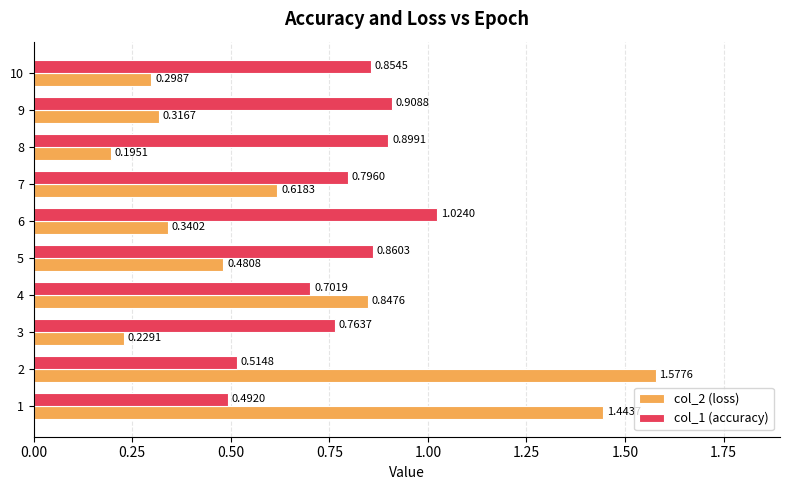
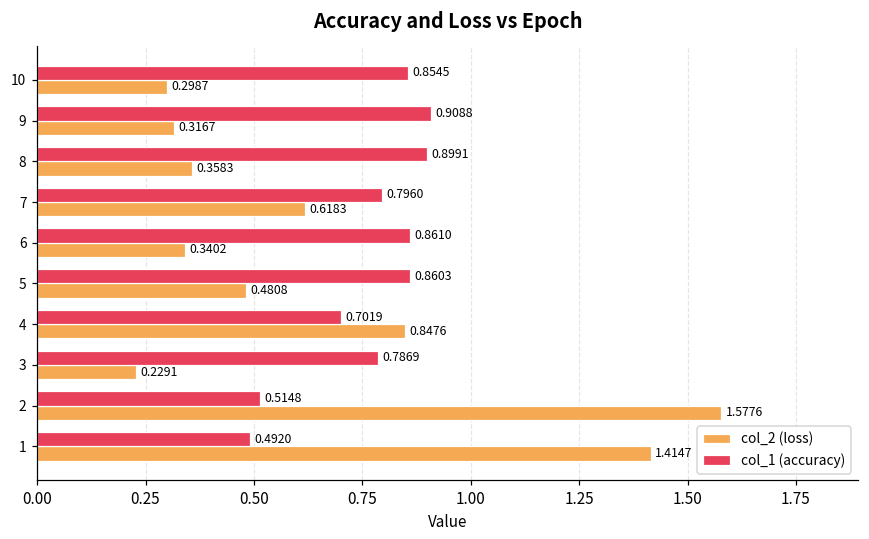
  {
    "col_2 (loss)": {
      "10": 0.2987,
      "9": 0.3167,
-     "8": 0.1951,
+     "8": 0.3583,
      "7": 0.6183,
      "6": 0.3402,
      "5": 0.4808,
      "4": 0.8476,
      "3": 0.2291,
      "2": 1.5776,
-     "1": 1.44
+     "1": 1.41
    },
    "col_1 (accuracy)": {
      "10": 0.8545,
      "9": 0.9088,
      "8": 0.8991,
      "7": 0.7960,
-     "6": 1.0240,
+     "6": 0.8610,
      "5": 0.8603,
      "4": 0.7019,
-     "3": 0.7637,
+     "3": 0.7869,
      "2": 0.5148,
      "1": 0.4920
    }
  }
